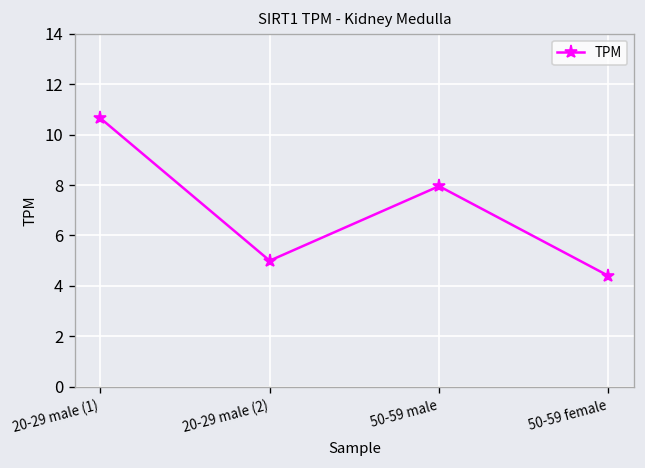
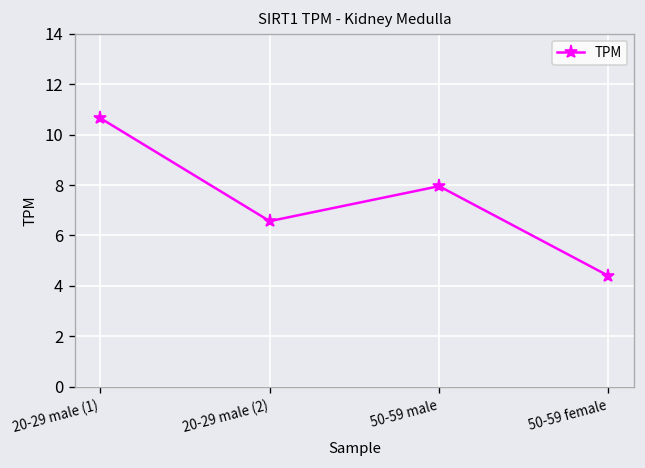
  {
    "20-29 male (1)": 10.7,
-   "20-29 male (2)": 5.0,
+   "20-29 male (2)": 6.6,
    "50-59 male": 8.0,
    "50-59 female": 4.4
  }
